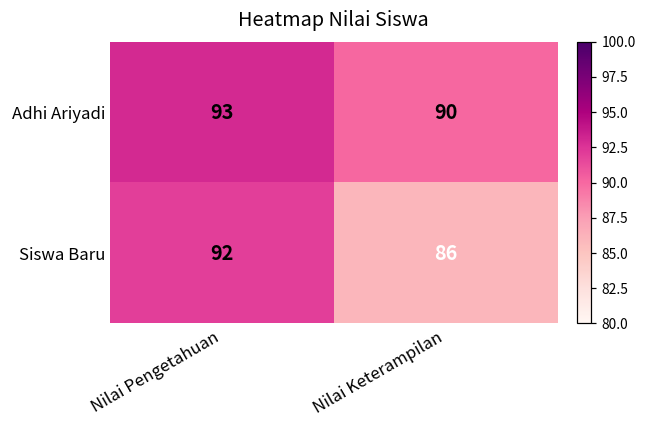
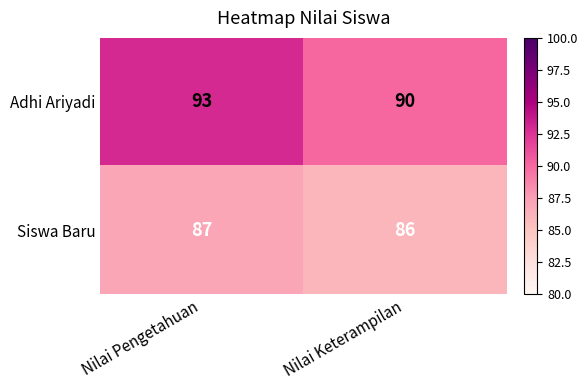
  {
    "Adhi Ariyadi": {
      "Nilai Pengetahuan": 93,
      "Nilai Keterampilan": 90
    },
    "Siswa Baru": {
-     "Nilai Pengetahuan": 92,
+     "Nilai Pengetahuan": 87,
      "Nilai Keterampilan": 86
    }
  }
